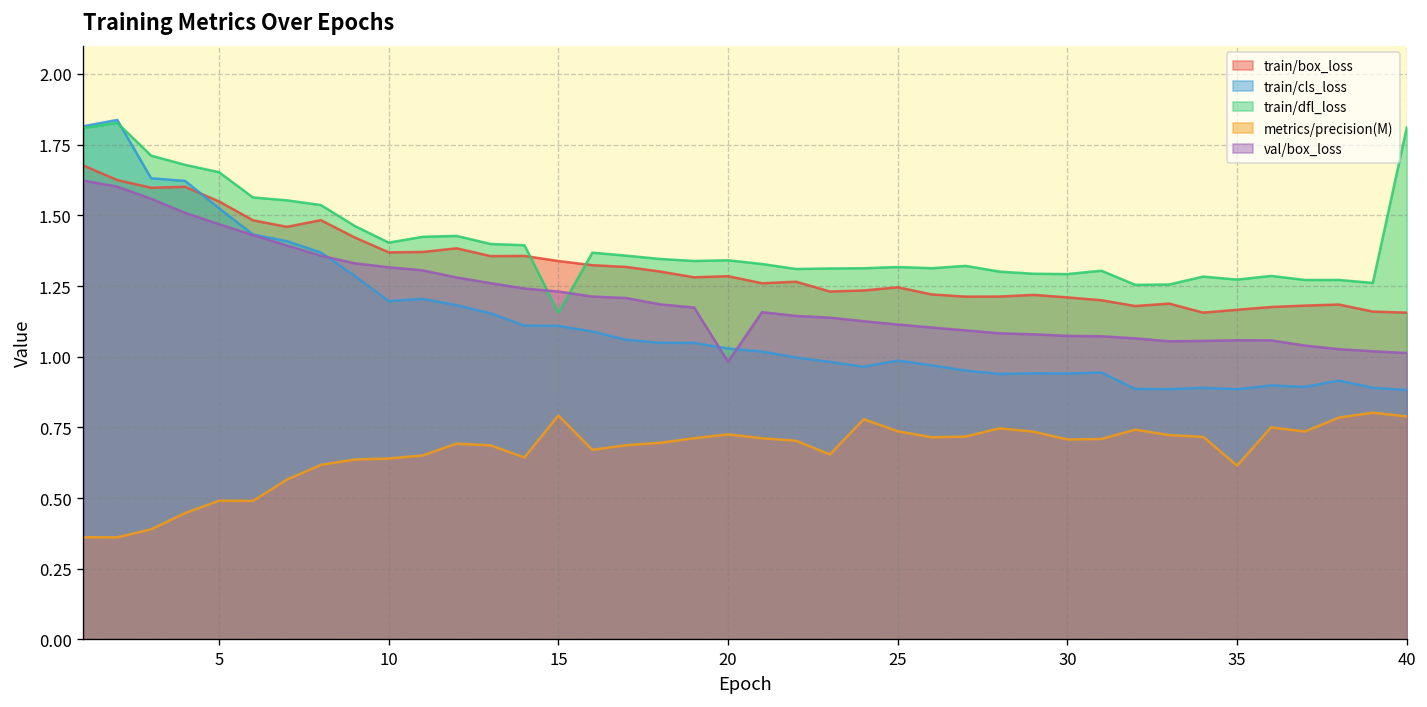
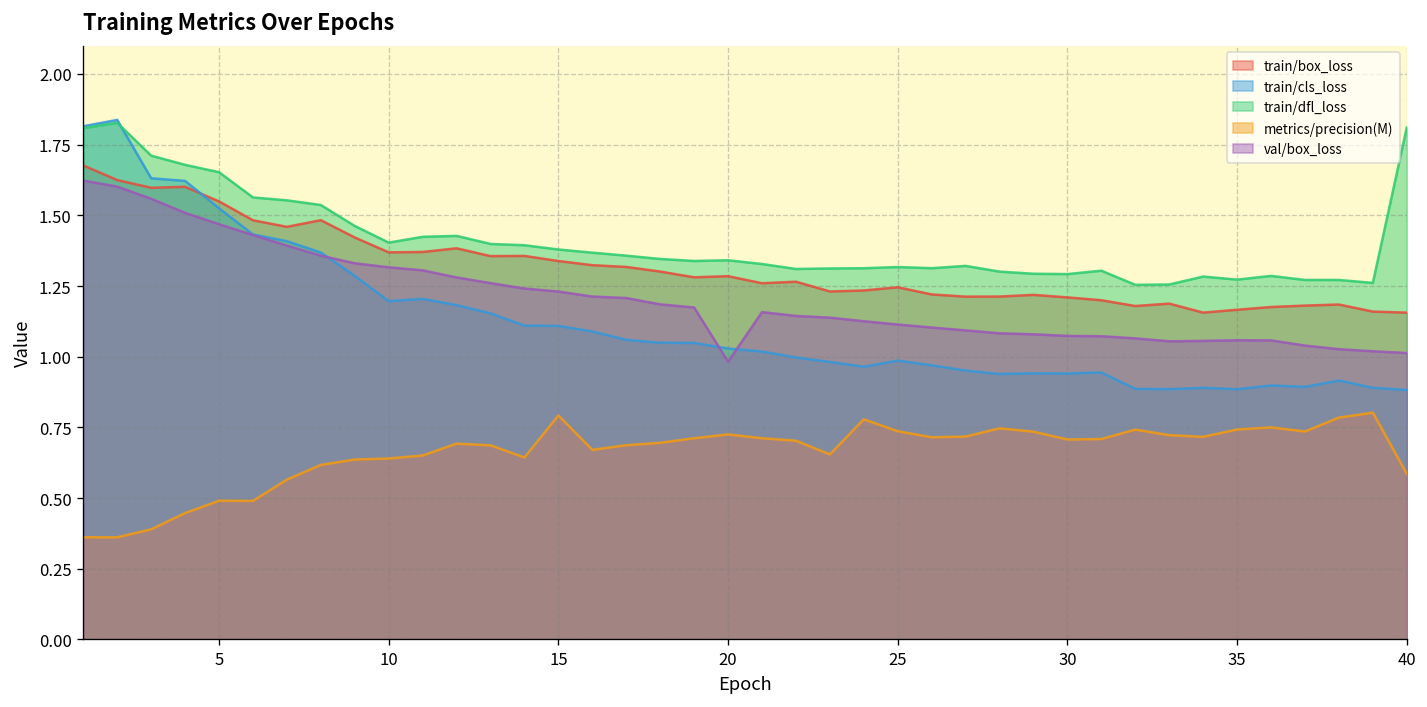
  {
    "train/box_loss": {
      "5": 1.55,
      "10": 1.37,
      "15": 1.34,
      "20": 1.28,
      "25": 1.25,
      "30": 1.21,
      "35": 1.17,
      "40": 1.16
    },
    "train/cls_loss": {
      "5": 1.52,
      "10": 1.20,
      "15": 1.11,
      "20": 1.03,
      "25": 0.99,
      "30": 0.94,
      "35": 0.89,
      "40": 0.88
    },
    "train/dfl_loss": {
      "5": 1.65,
      "10": 1.40,
-     "15": 1.16,
+     "15": 1.38,
      "20": 1.34,
      "25": 1.32,
      "30": 1.29,
      "35": 1.27,
      "40": 1.81
    },
    "metrics/precision(M)": {
      "5": 0.49,
      "10": 0.64,
      "15": 0.79,
      "20": 0.73,
      "25": 0.74,
      "30": 0.71,
-     "35": 0.61,
-     "40": 0.79
+     "35": 0.74,
+     "40": 0.59
    },
    "val/box_loss": {
      "5": 1.47,
      "10": 1.32,
      "15": 1.23,
      "20": 0.98,
      "25": 1.11,
      "30": 1.07,
      "35": 1.06,
      "40": 1.01
    }
  }
